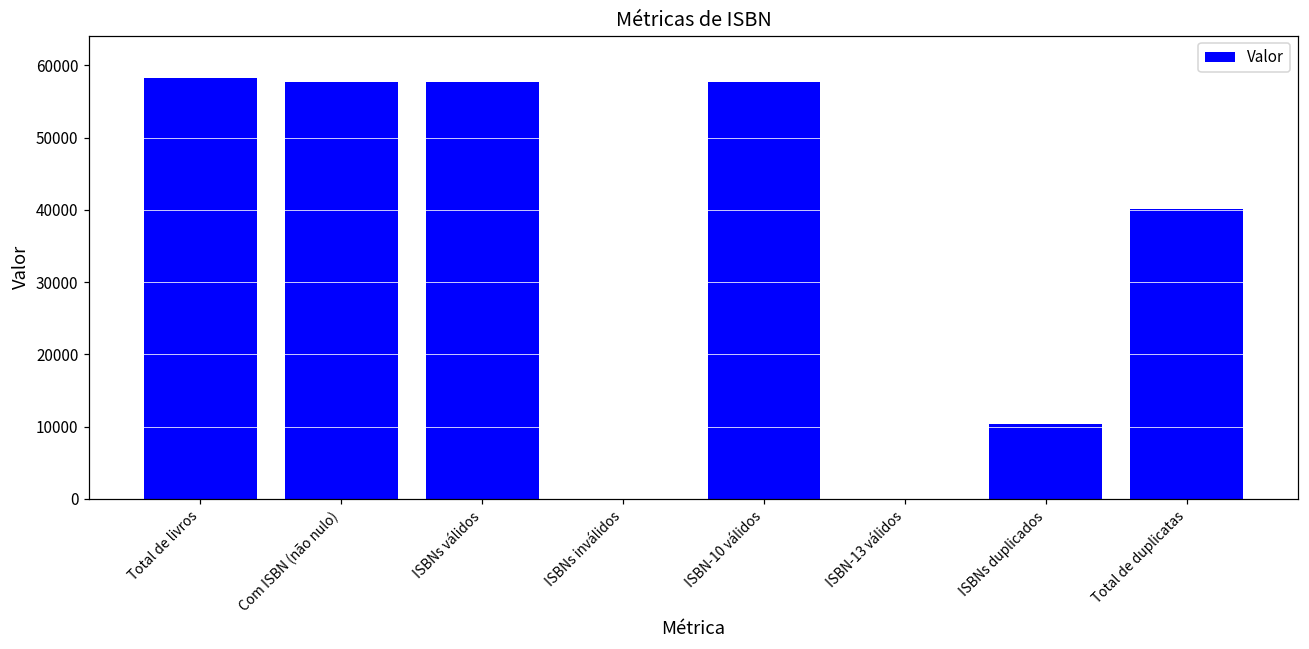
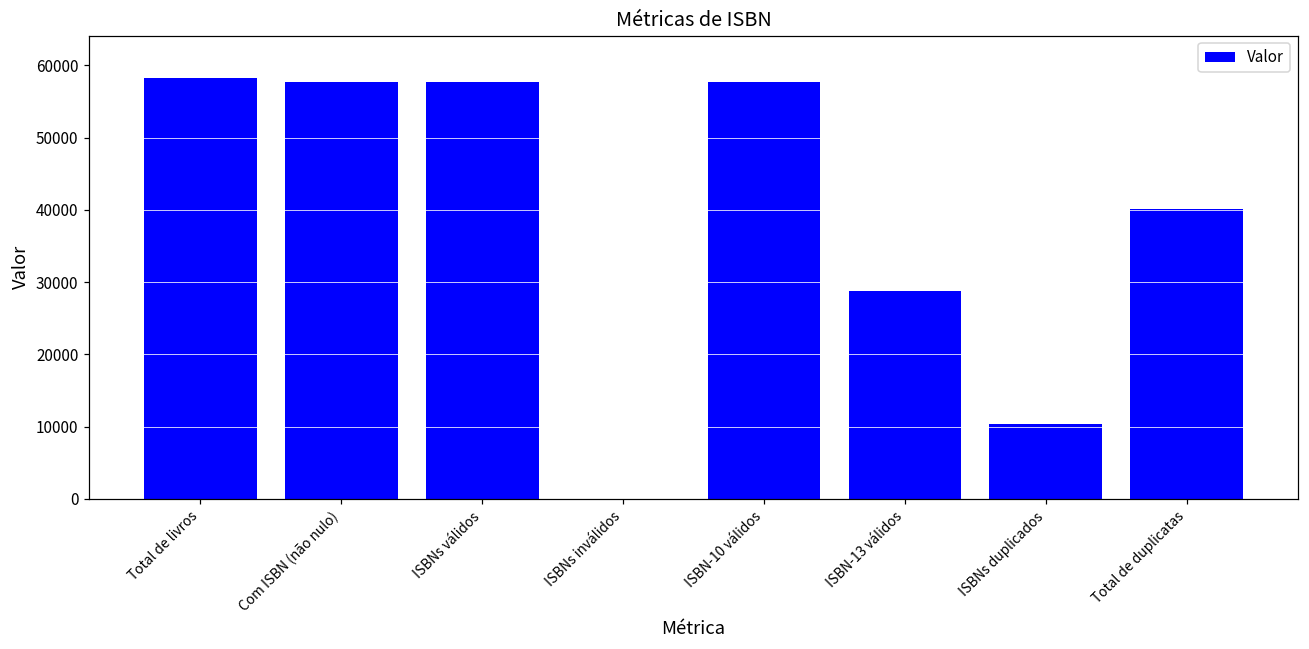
  {
    "Total de livros": 58000,
    "Com ISBN (não nulo)": 58000,
    "ISBNs válidos": 58000,
    "ISBN-10 válidos": 58000,
-   "ISBN-13 válidos": 0,
+   "ISBN-13 válidos": 29000,
    "ISBNs duplicados": 10000,
    "Total de duplicatas": 40000
  }
